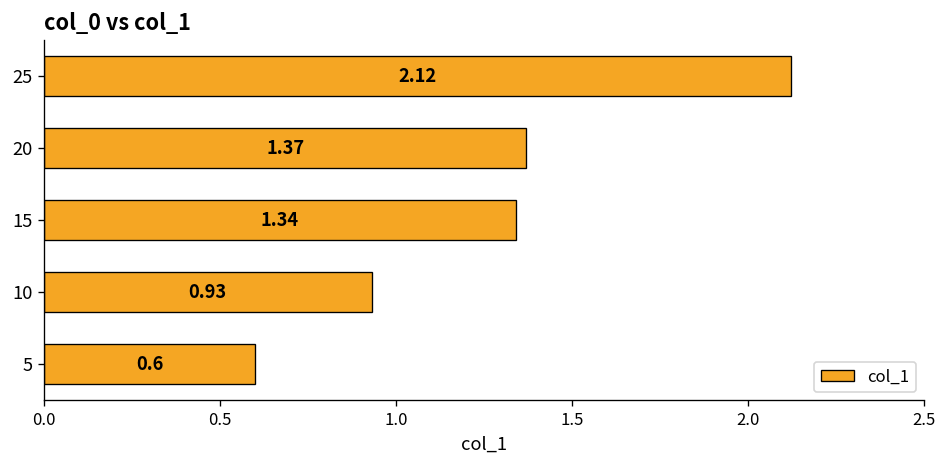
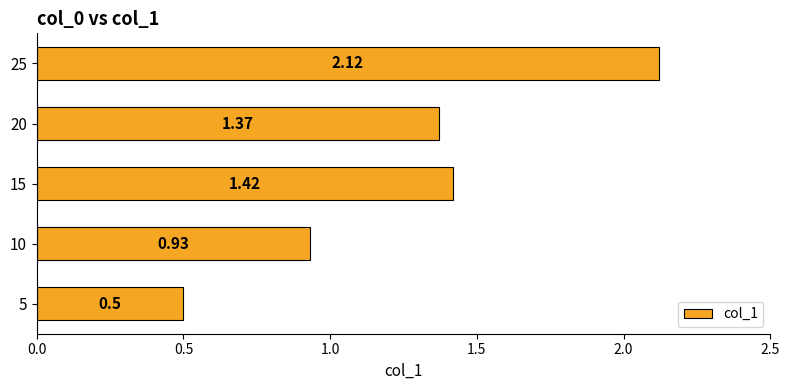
  {
    "25": 2.12,
    "20": 1.37,
-   "15": 1.34,
+   "15": 1.42,
    "10": 0.93,
-   "5": 0.6
+   "5": 0.5
  }
